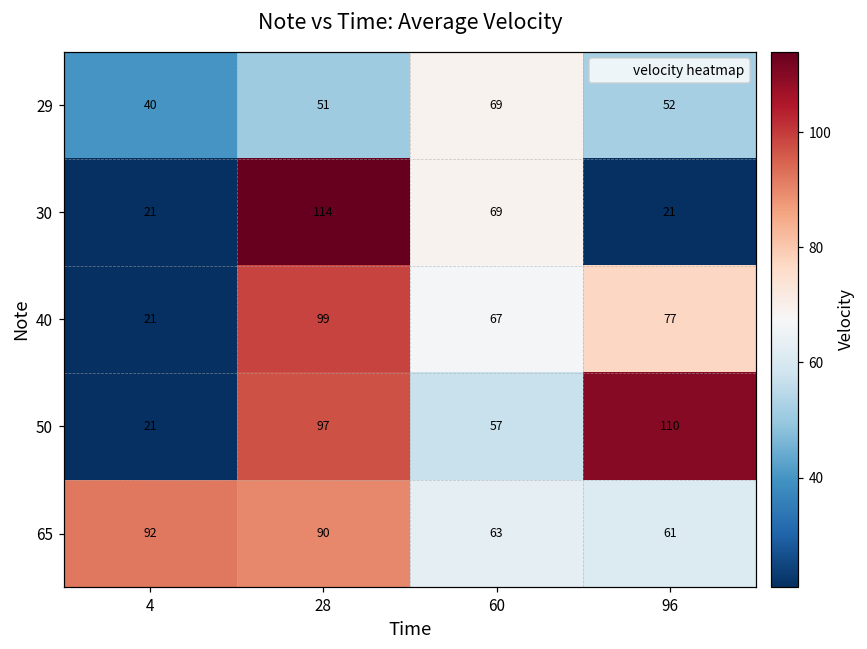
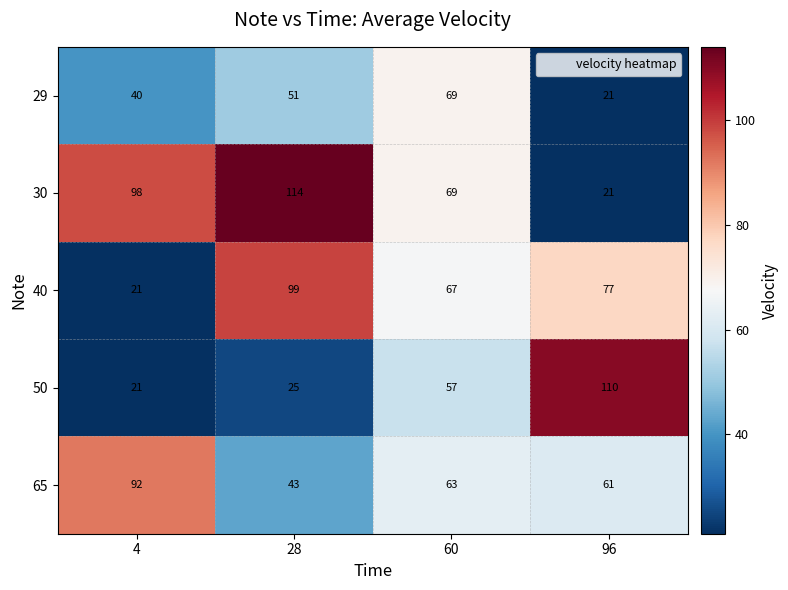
  {
    "29": {
      "4": 40,
      "28": 51,
      "60": 69,
-     "96": 52
+     "96": 21
    },
    "30": {
-     "4": 21,
+     "4": 98,
      "28": 114,
      "60": 69,
      "96": 21
    },
    "40": {
      "4": 21,
      "28": 99,
      "60": 67,
      "96": 77
    },
    "50": {
      "4": 21,
-     "28": 97,
+     "28": 25,
      "60": 57,
      "96": 110
    },
    "65": {
      "4": 92,
-     "28": 90,
+     "28": 43,
      "60": 63,
      "96": 61
    }
  }
